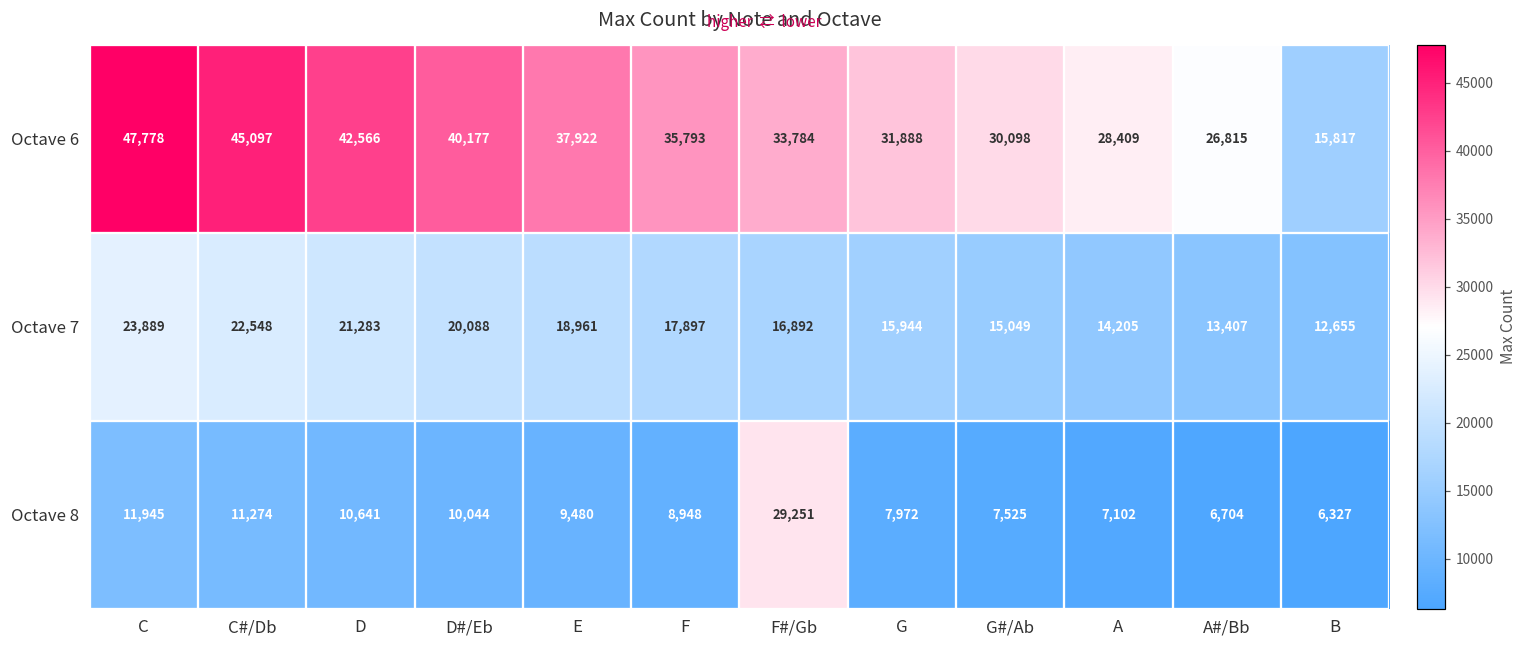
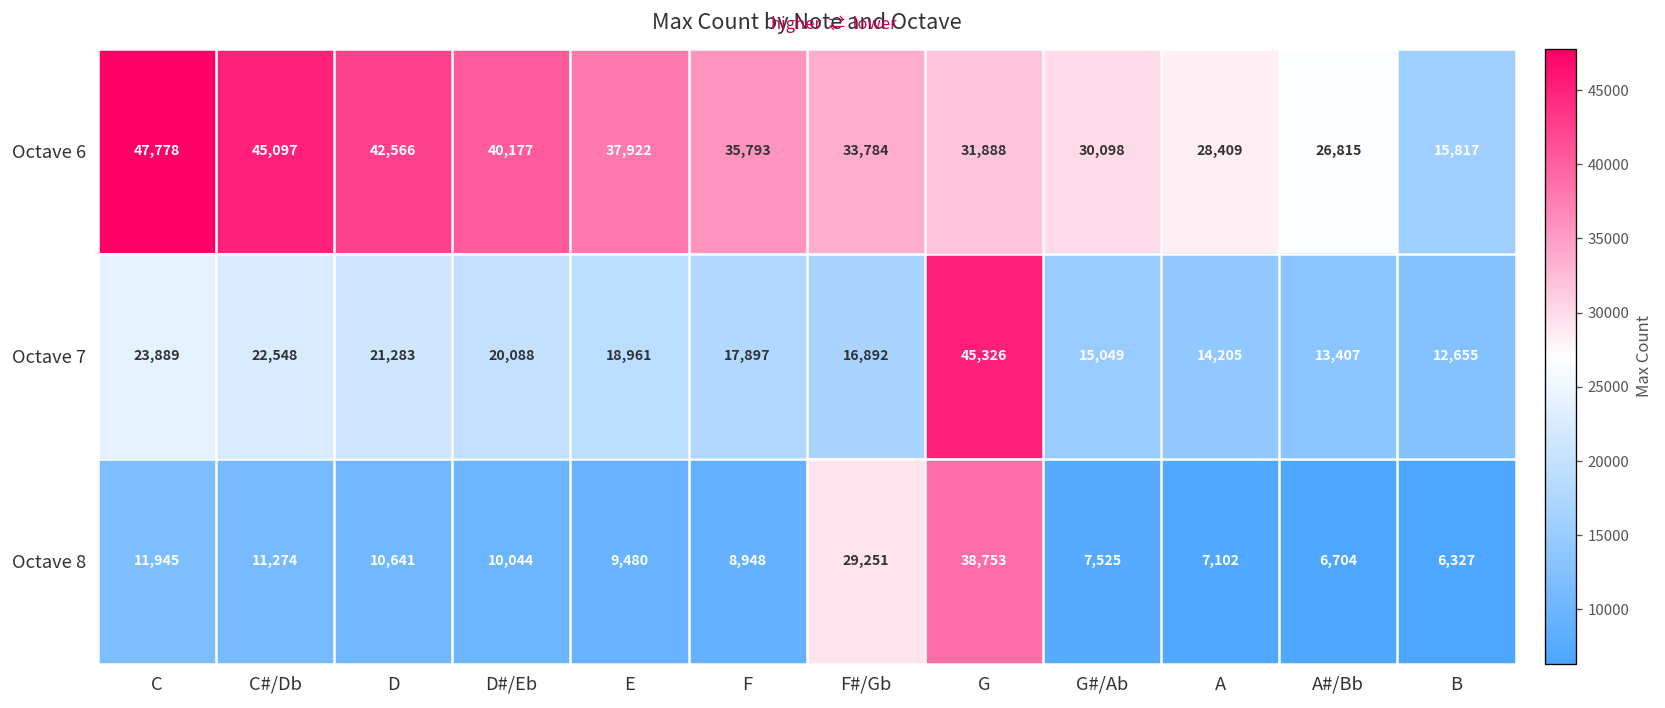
  {
    "Octave 6": {
      "C": "47,778",
      "C#/Db": "45,097",
      "D": "42,566",
      "D#/Eb": "40,177",
      "E": "37,922",
      "F": "35,793",
      "F#/Gb": "33,784",
      "G": "31,888",
      "G#/Ab": "30,098",
      "A": "28,409",
      "A#/Bb": "26,815",
      "B": "15,817"
    },
    "Octave 7": {
      "C": "23,889",
      "C#/Db": "22,548",
      "D": "21,283",
      "D#/Eb": "20,088",
      "E": "18,961",
      "F": "17,897",
      "F#/Gb": "16,892",
-     "G": "15,944",
+     "G": "45,326",
      "G#/Ab": "15,049",
      "A": "14,205",
      "A#/Bb": "13,407",
      "B": "12,655"
    },
    "Octave 8": {
      "C": "11,945",
      "C#/Db": "11,274",
      "D": "10,641",
      "D#/Eb": "10,044",
      "E": "9,480",
      "F": "8,948",
      "F#/Gb": "29,251",
-     "G": "7,972",
+     "G": "38,753",
      "G#/Ab": "7,525",
      "A": "7,102",
      "A#/Bb": "6,704",
      "B": "6,327"
    }
  }
